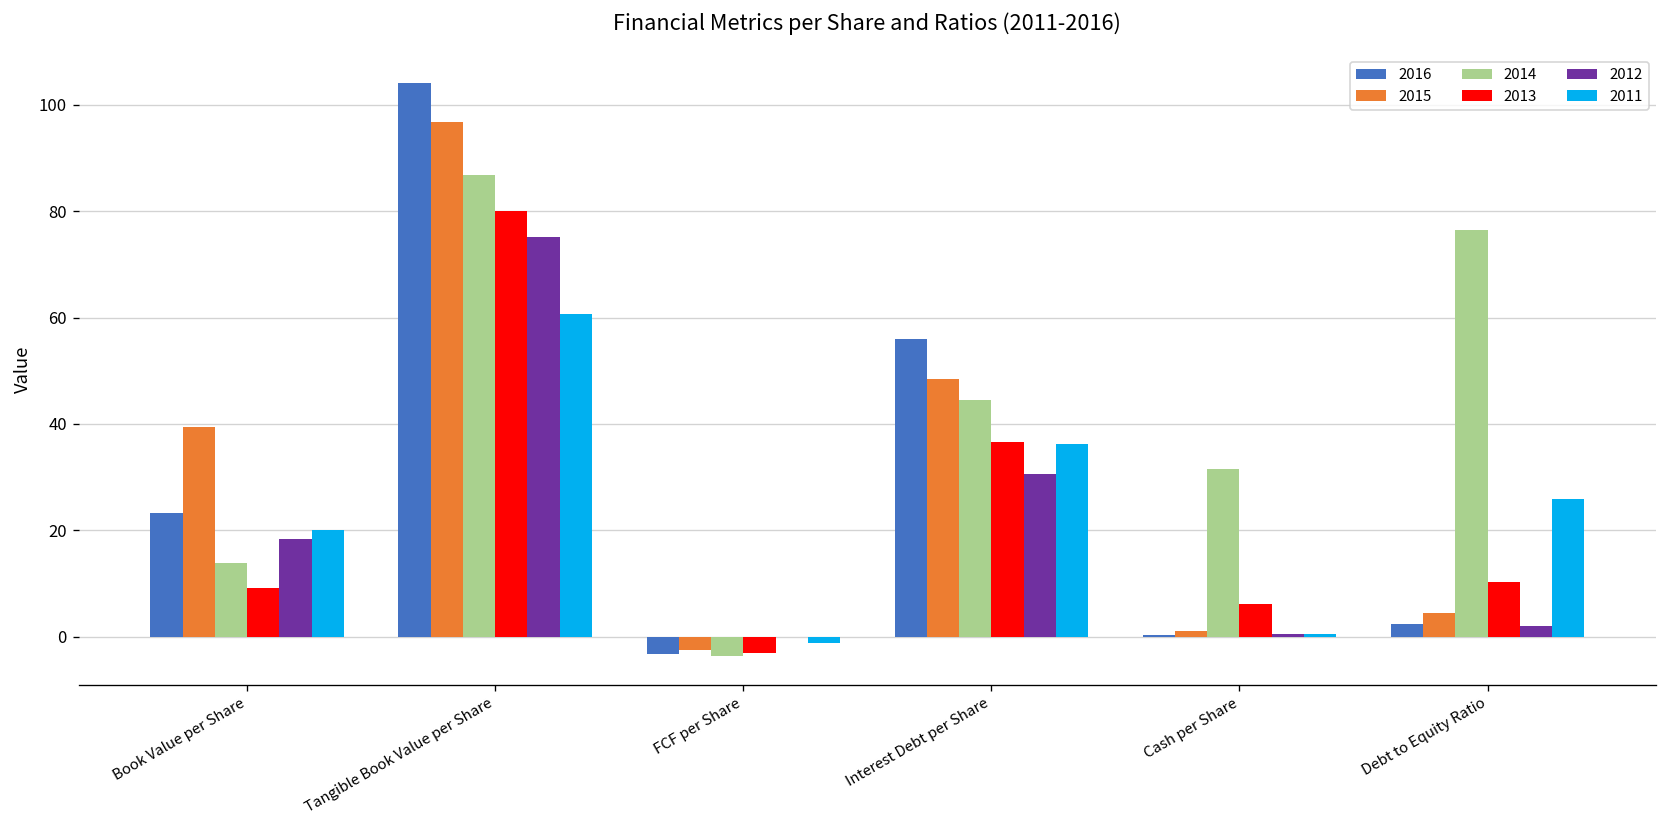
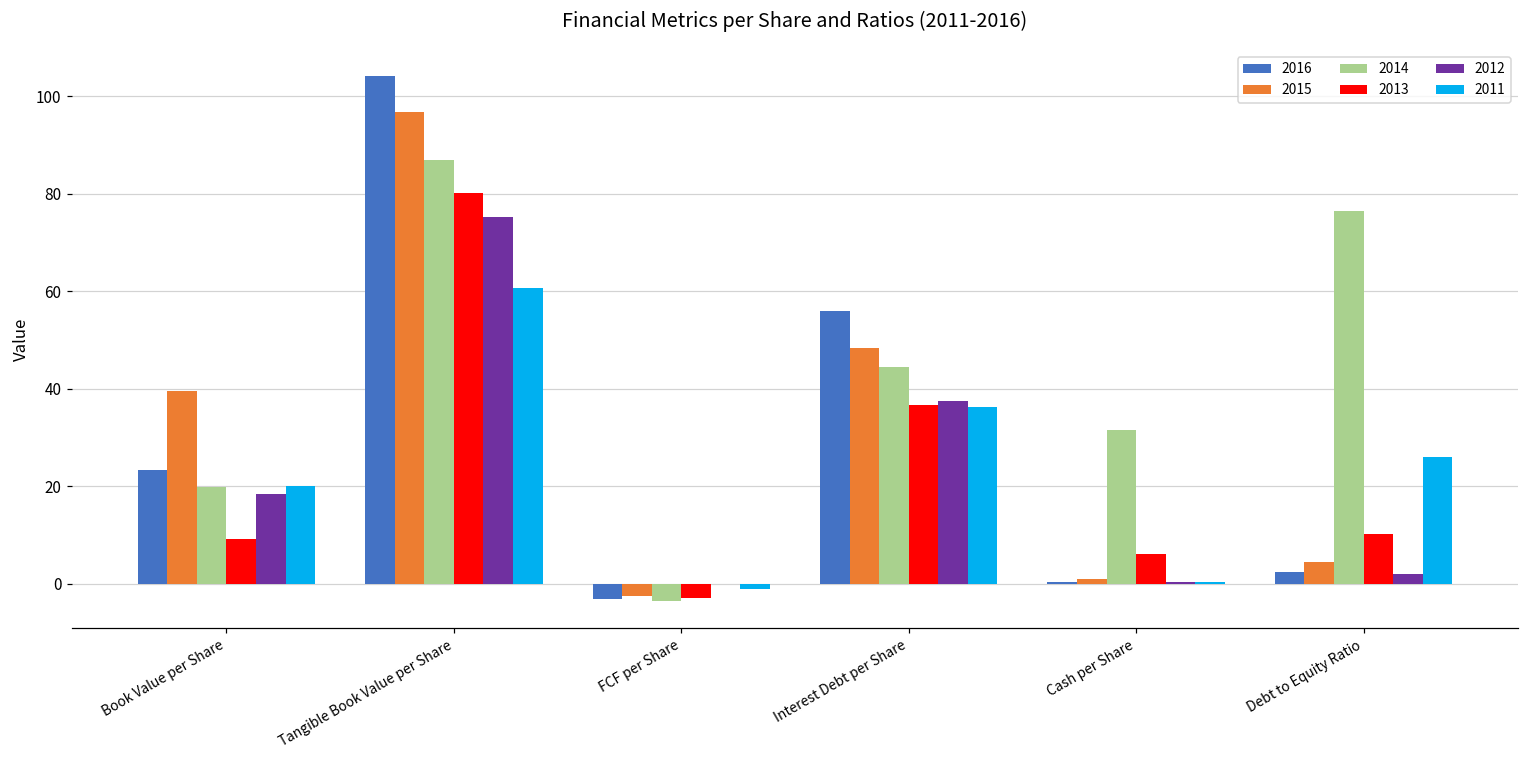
  {
    "2016": {
      "Book Value per Share": 23,
      "Tangible Book Value per Share": 104,
      "FCF per Share": -3,
      "Interest Debt per Share": 56,
      "Debt to Equity Ratio": 2
    },
    "2015": {
      "Book Value per Share": 39,
      "Tangible Book Value per Share": 97,
      "FCF per Share": -3,
      "Interest Debt per Share": 48,
      "Cash per Share": 1,
      "Debt to Equity Ratio": 4
    },
    "2014": {
-     "Book Value per Share": 14,
+     "Book Value per Share": 20,
      "Tangible Book Value per Share": 87,
      "FCF per Share": -4,
      "Interest Debt per Share": 44,
      "Cash per Share": 32,
      "Debt to Equity Ratio": 76
    },
    "2013": {
      "Book Value per Share": 9,
      "Tangible Book Value per Share": 80,
      "FCF per Share": -3,
      "Interest Debt per Share": 37,
      "Cash per Share": 6,
      "Debt to Equity Ratio": 10
    },
    "2012": {
      "Book Value per Share": 18,
      "Tangible Book Value per Share": 75,
-     "Interest Debt per Share": 31,
+     "Interest Debt per Share": 37,
      "Debt to Equity Ratio": 2
    },
    "2011": {
      "Book Value per Share": 20,
      "Tangible Book Value per Share": 61,
      "FCF per Share": -1,
      "Interest Debt per Share": 36,
      "Debt to Equity Ratio": 26
    }
  }
